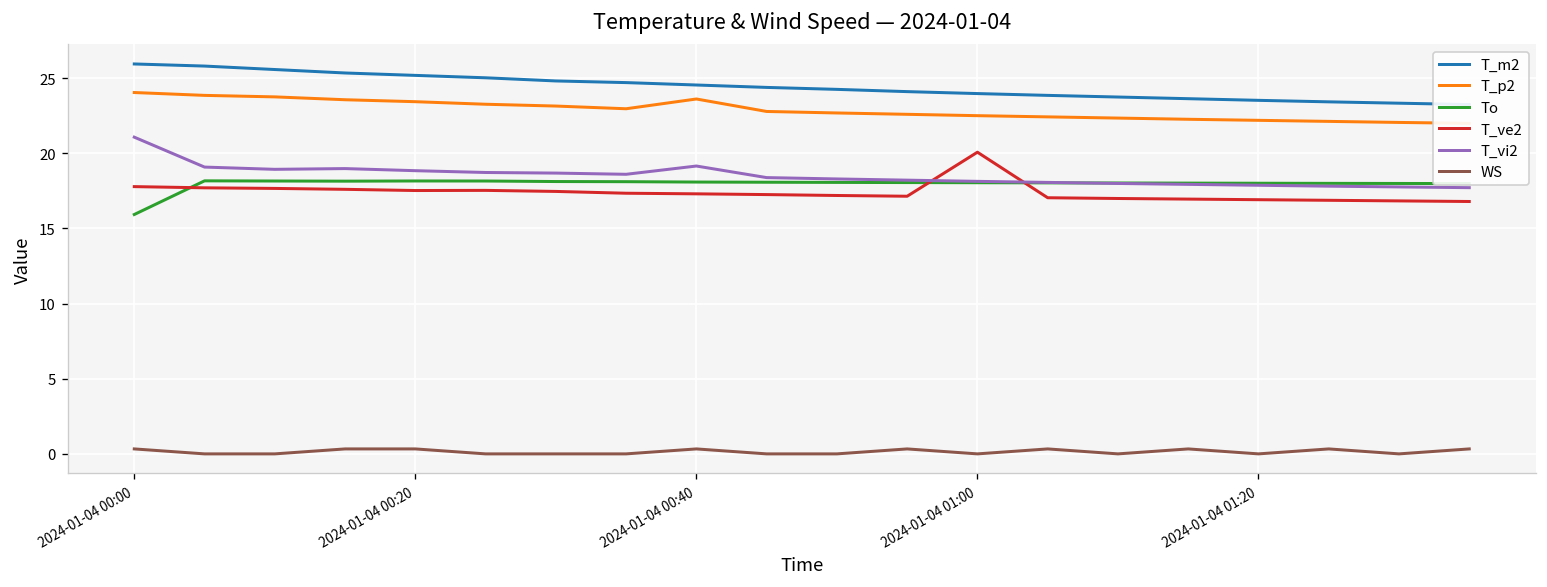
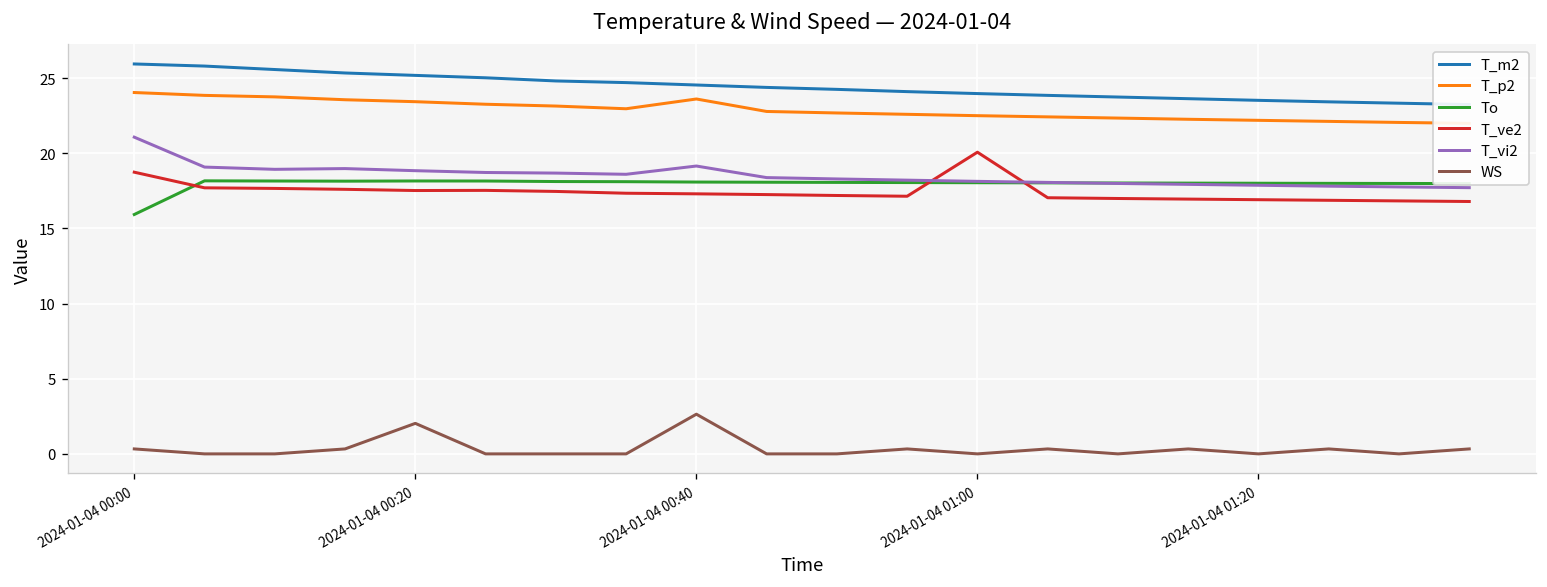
  {
    "T_m2": {
      "2024-01-04 00:00": 25.9,
      "2024-01-04 00:20": 25.2,
      "2024-01-04 00:40": 24.5,
      "2024-01-04 01:00": 24.0,
      "2024-01-04 01:20": 23.5
    },
    "T_p2": {
      "2024-01-04 00:00": 24.0,
      "2024-01-04 00:20": 23.4,
      "2024-01-04 00:40": 23.6,
      "2024-01-04 01:00": 22.5,
      "2024-01-04 01:20": 22.2
    },
    "To": {
      "2024-01-04 00:00": 15.9,
      "2024-01-04 00:20": 18.2,
      "2024-01-04 00:40": 18.1
    },
    "T_ve2": {
-     "2024-01-04 00:00": 17.8,
+     "2024-01-04 00:00": 18.7,
      "2024-01-04 00:20": 17.5,
      "2024-01-04 00:40": 17.3,
      "2024-01-04 01:00": 20.1,
      "2024-01-04 01:20": 16.9
    },
    "T_vi2": {
      "2024-01-04 00:00": 21.1,
      "2024-01-04 00:20": 18.8,
      "2024-01-04 00:40": 19.2
    },
    "WS": {
      "2024-01-04 00:00": 0.3,
-     "2024-01-04 00:20": 0.3,
-     "2024-01-04 00:40": 0.3,
+     "2024-01-04 00:20": 2.0,
+     "2024-01-04 00:40": 2.6,
      "2024-01-04 01:00": 0.0,
      "2024-01-04 01:20": 0.0
    }
  }
